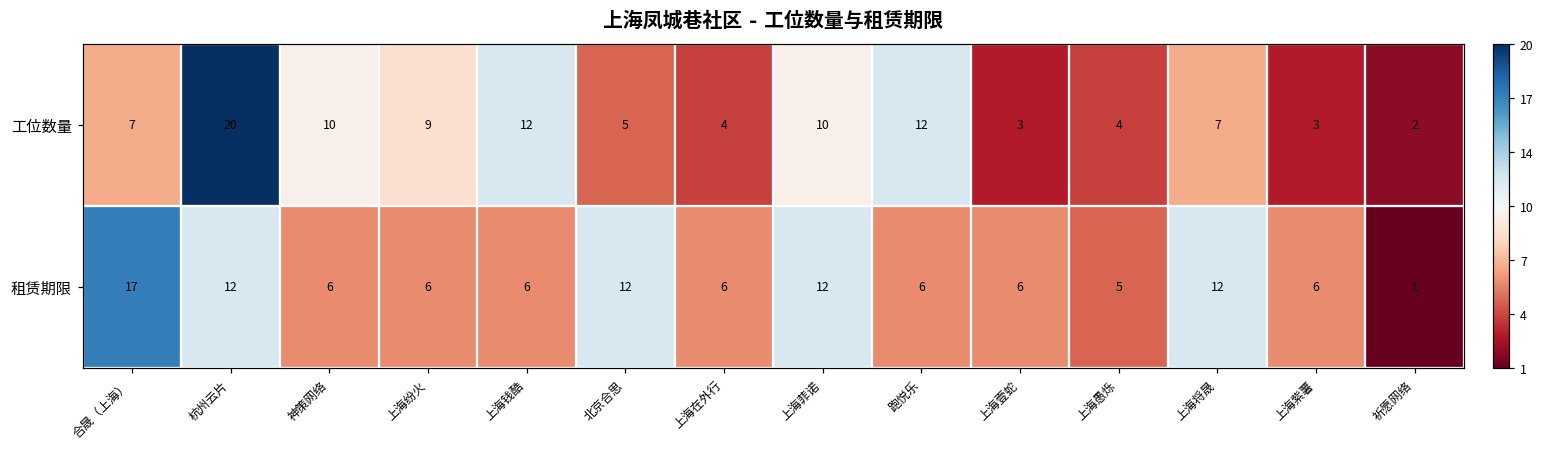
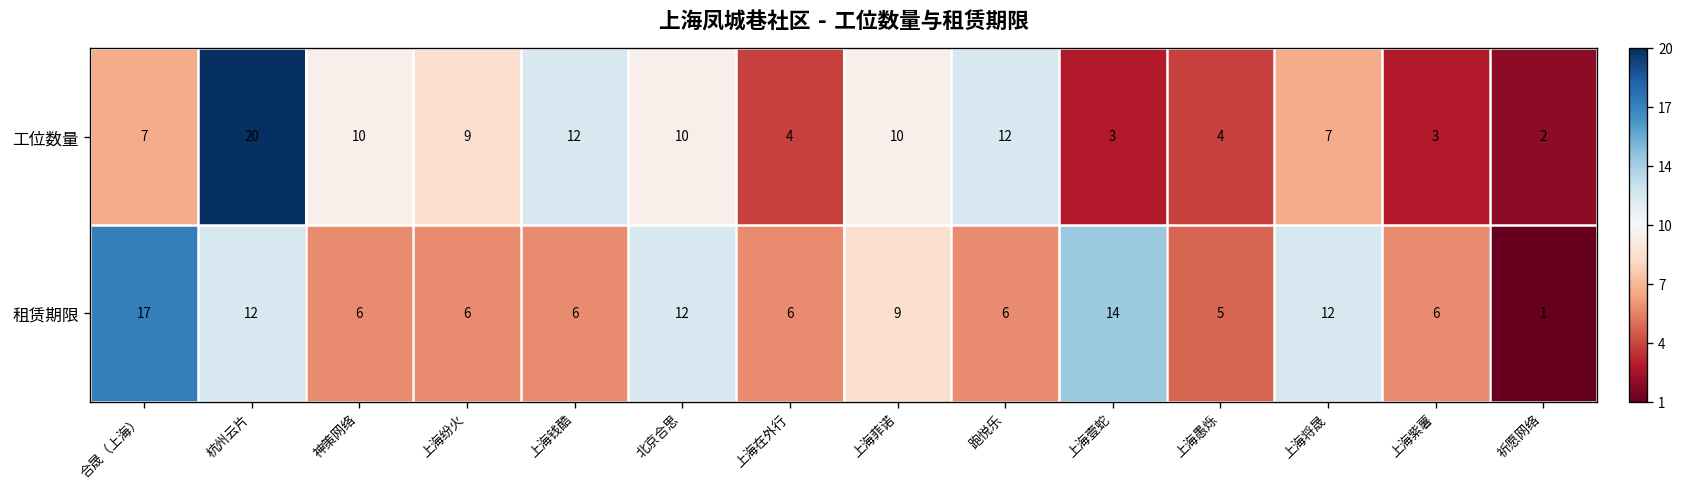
  {
    "工位数量": {
      "合晟（上海）": 7,
      "杭州云片": 20,
      "神策网络": 10,
      "上海纷火": 9,
      "上海钱酷": 12,
-     "北京合思": 5,
+     "北京合思": 10,
      "上海在外行": 4,
      "上海菲诺": 10,
      "跑悦乐": 12,
      "上海壹蛇": 3,
      "上海愚烁": 4,
      "上海将晟": 7,
      "上海紫薯": 3,
      "祈愿网络": 2
    },
    "租赁期限": {
      "合晟（上海）": 17,
      "杭州云片": 12,
      "神策网络": 6,
      "上海纷火": 6,
      "上海钱酷": 6,
      "北京合思": 12,
      "上海在外行": 6,
-     "上海菲诺": 12,
+     "上海菲诺": 9,
      "跑悦乐": 6,
-     "上海壹蛇": 6,
+     "上海壹蛇": 14,
      "上海愚烁": 5,
      "上海将晟": 12,
      "上海紫薯": 6,
      "祈愿网络": 1
    }
  }
